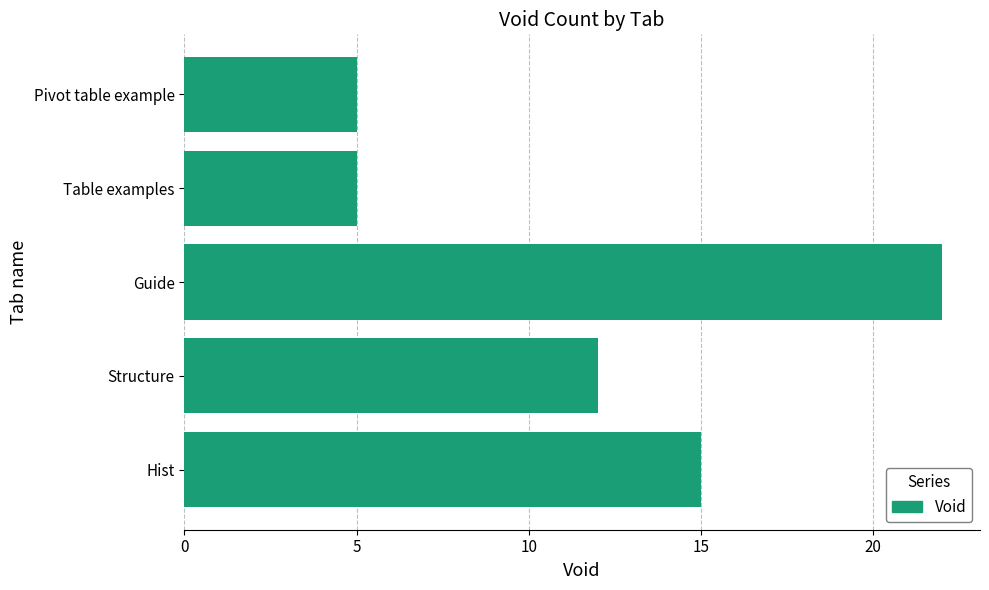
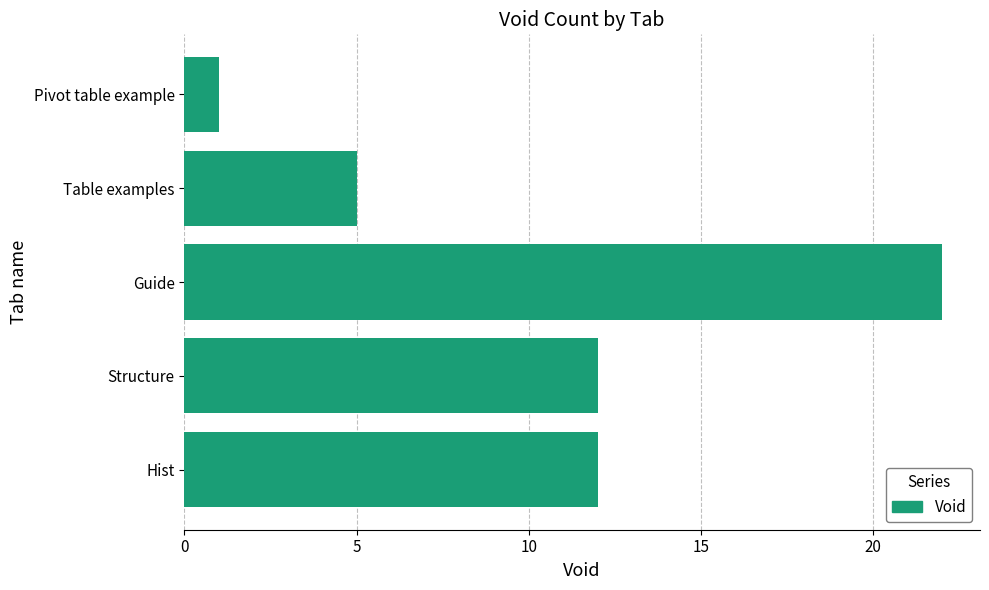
  {
-   "Pivot table example": 5,
+   "Pivot table example": 1,
    "Table examples": 5,
    "Guide": 22,
    "Structure": 12,
-   "Hist": 15
+   "Hist": 12
  }
